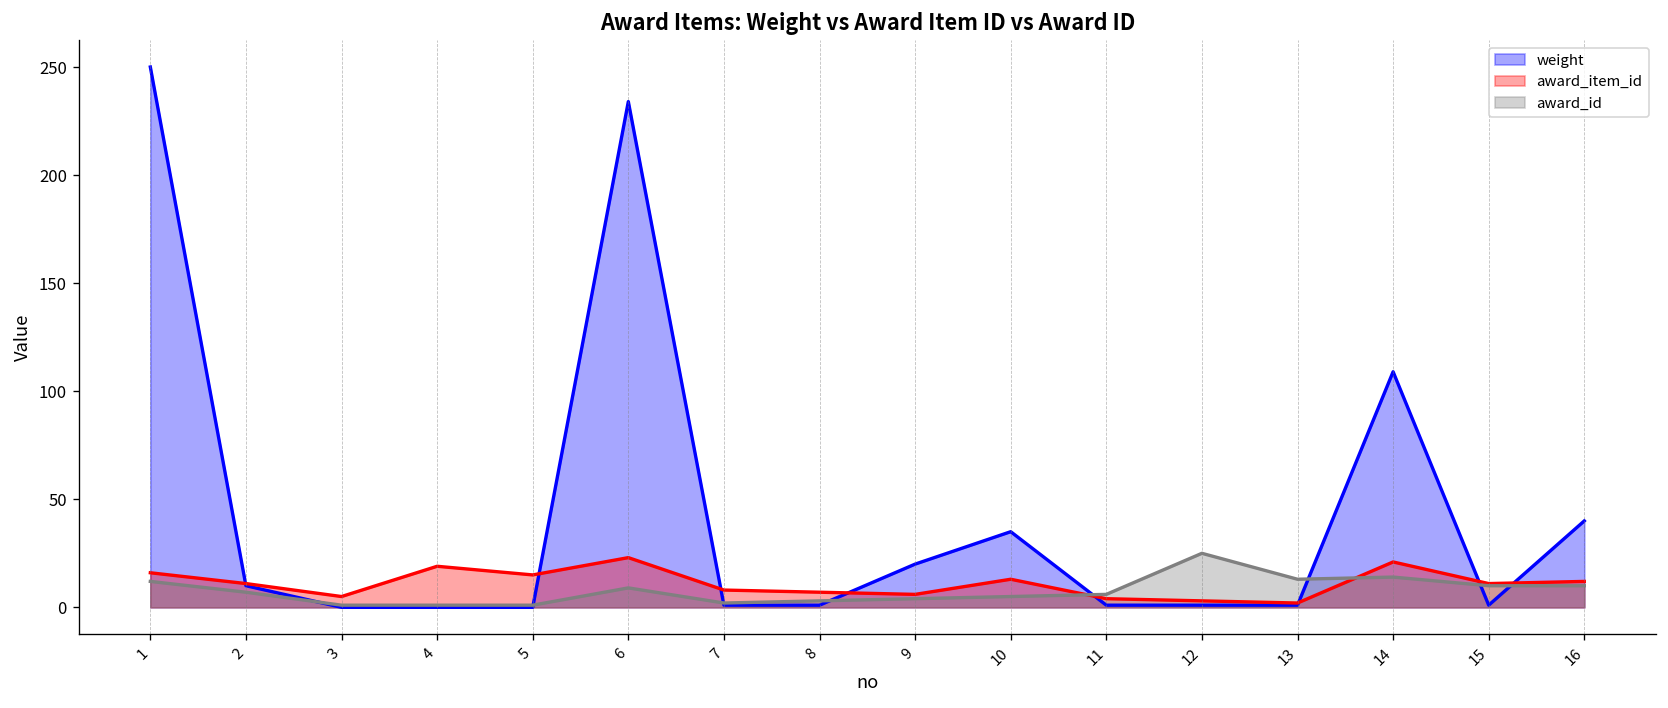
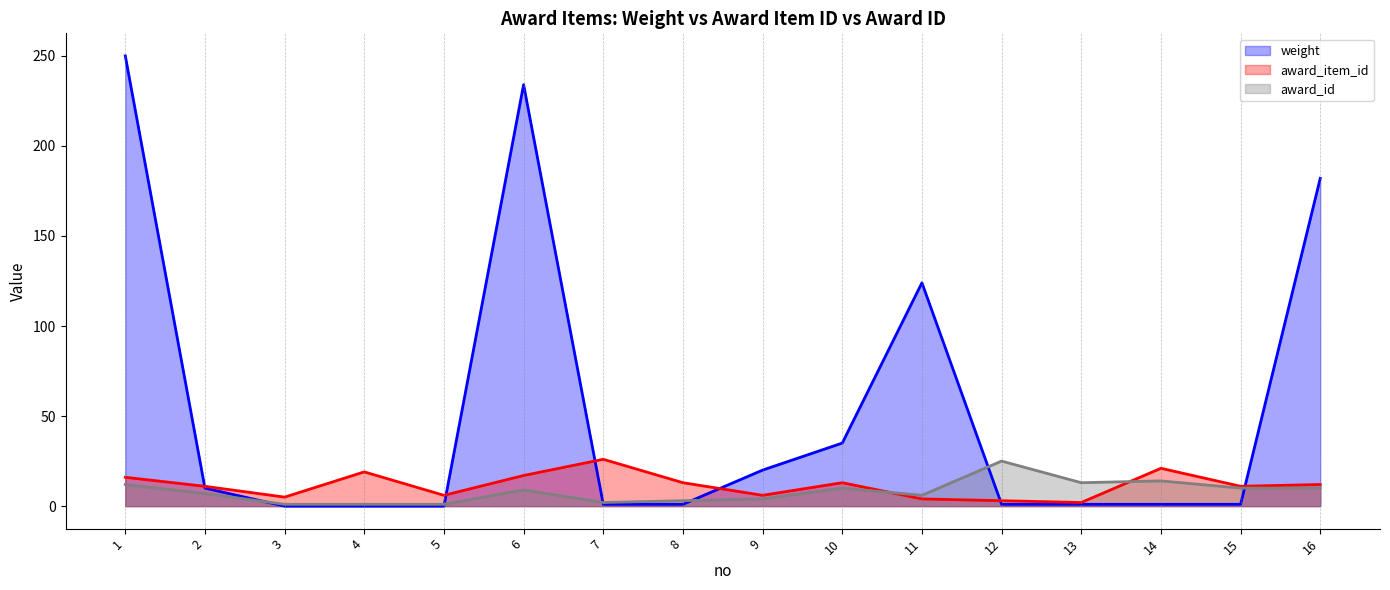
  {
    "weight": {
      "1": 250,
      "6": 234,
      "8": 1,
      "9": 20,
      "10": 35,
-     "11": 1,
+     "11": 124,
      "12": 1,
-     "14": 109,
+     "14": 1,
      "15": 1,
-     "16": 40
+     "16": 182
    },
    "award_item_id": {
      "1": 16,
      "3": 5,
      "4": 19,
-     "5": 15,
-     "6": 23,
-     "7": 8,
-     "8": 7,
+     "5": 6,
+     "6": 17,
+     "7": 26,
+     "8": 13,
      "9": 6,
      "10": 13,
      "11": 4,
      "12": 3,
      "14": 21,
      "16": 12
    },
    "award_id": {
      "1": 12,
      "2": 7,
      "6": 9,
      "8": 3,
      "9": 4,
-     "10": 5,
+     "10": 10,
      "11": 6,
      "12": 25,
      "13": 13,
      "14": 14,
      "16": 10
    }
  }
